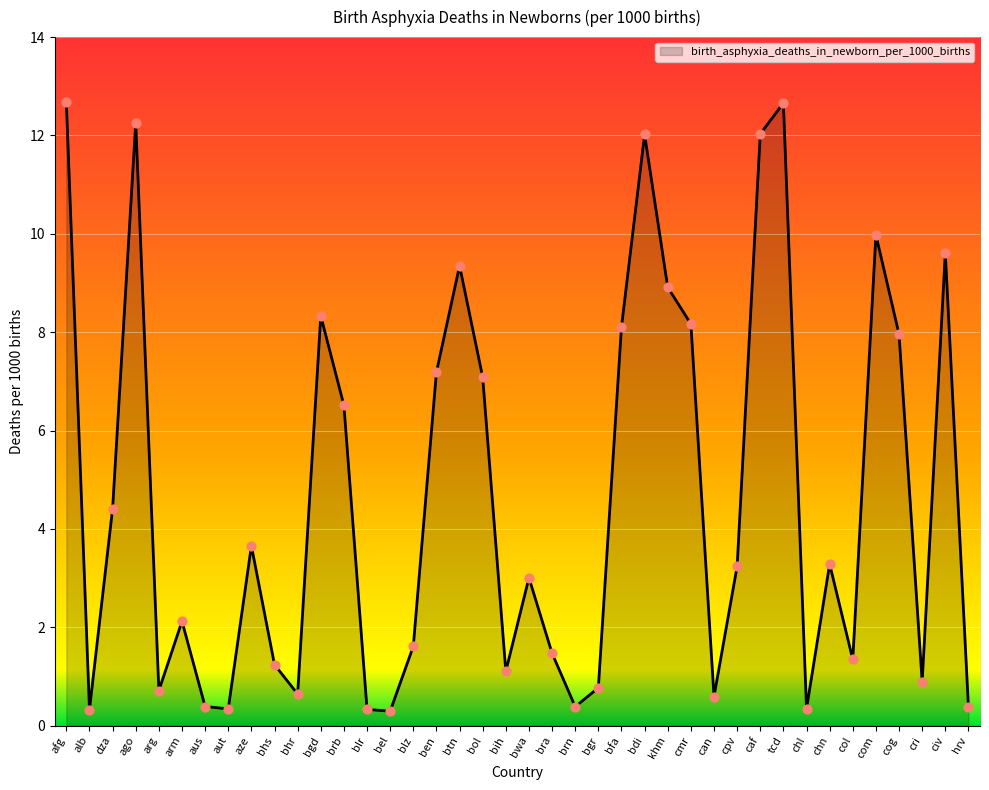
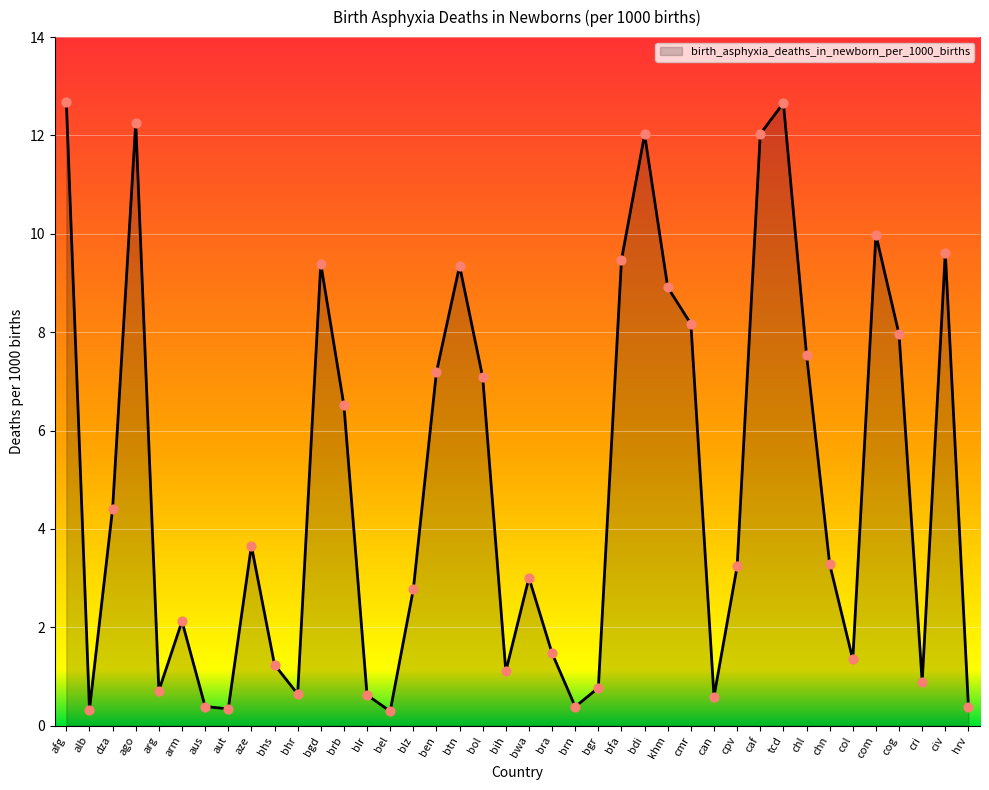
  {
    "afg": 12.7,
    "alb": 0.3,
    "dza": 4.4,
    "ago": 12.3,
    "arg": 0.7,
    "arm": 2.1,
    "aus": 0.4,
    "aut": 0.3,
    "aze": 3.7,
    "bhs": 1.2,
    "bhr": 0.6,
-   "bgd": 8.3,
+   "bgd": 9.4,
    "brb": 6.5,
-   "blr": 0.3,
+   "blr": 0.6,
    "bel": 0.3,
-   "blz": 1.6,
+   "blz": 2.8,
    "ben": 7.2,
    "btn": 9.4,
    "bol": 7.1,
    "bih": 1.1,
    "bwa": 3.0,
    "bra": 1.5,
    "brn": 0.4,
    "bgr": 0.8,
-   "bfa": 8.1,
+   "bfa": 9.5,
    "bdi": 12.0,
    "khm": 8.9,
    "cmr": 8.2,
    "can": 0.6,
    "cpv": 3.2,
    "caf": 12.0,
    "tcd": 12.7,
-   "chl": 0.3,
+   "chl": 7.5,
    "chn": 3.3,
    "col": 1.3,
    "com": 10.0,
    "cog": 8.0,
    "cri": 0.9,
    "civ": 9.6,
    "hrv": 0.4
  }
